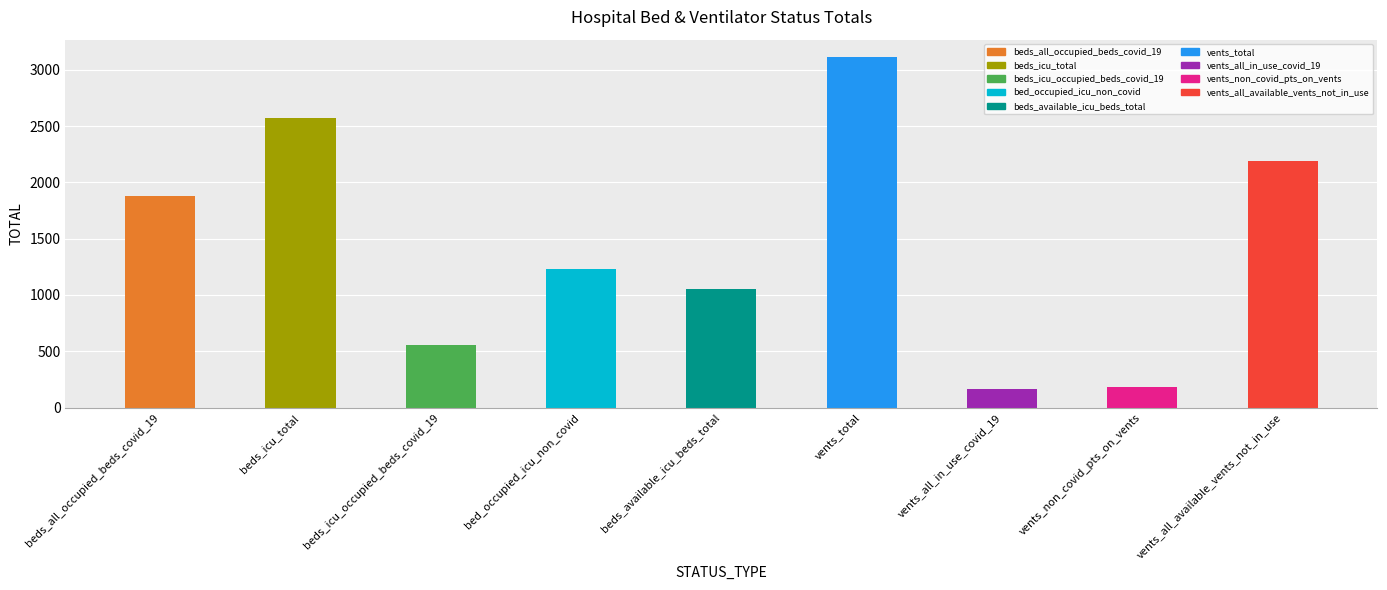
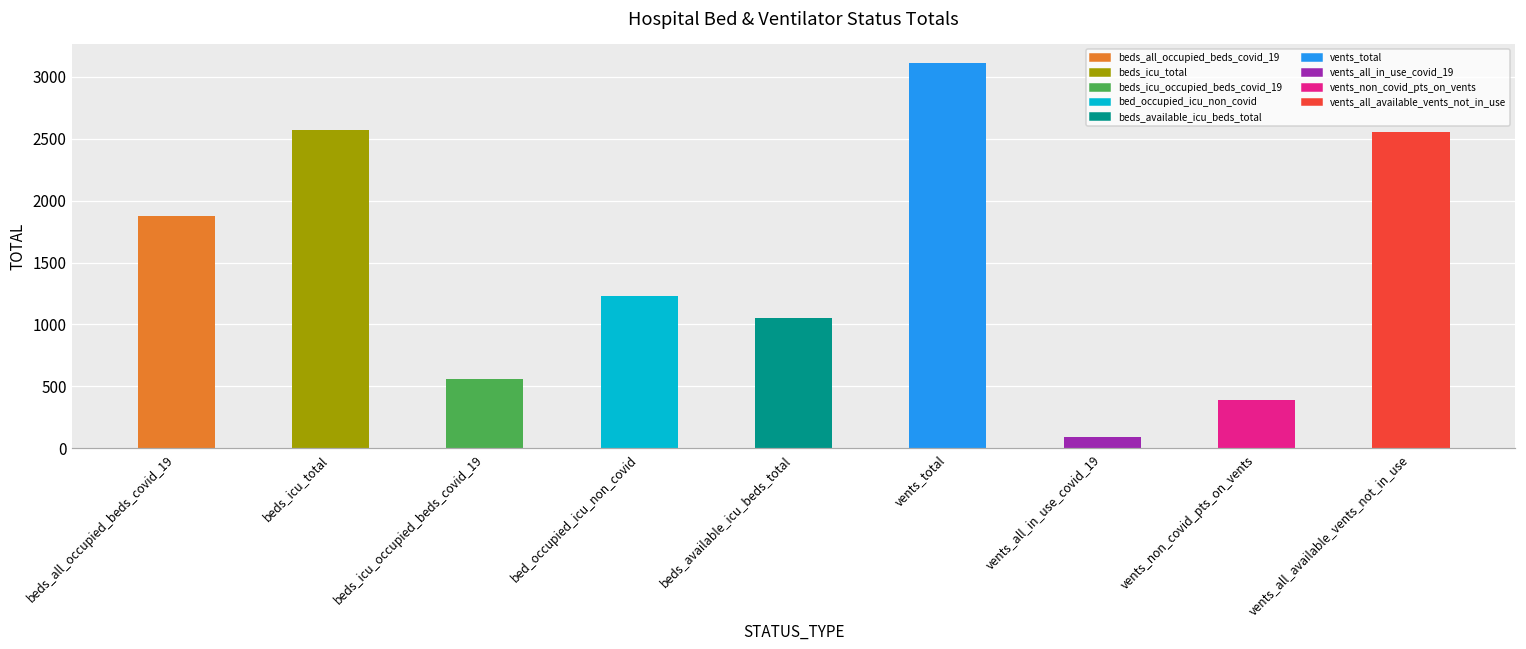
  {
    "beds_all_occupied_beds_covid_19": 1880,
    "beds_icu_total": 2570,
    "beds_icu_occupied_beds_covid_19": 560,
    "bed_occupied_icu_non_covid": 1230,
    "beds_available_icu_beds_total": 1050,
    "vents_total": 3110,
-   "vents_all_in_use_covid_19": 160,
-   "vents_non_covid_pts_on_vents": 180,
-   "vents_all_available_vents_not_in_use": 2190
+   "vents_all_in_use_covid_19": 90,
+   "vents_non_covid_pts_on_vents": 390,
+   "vents_all_available_vents_not_in_use": 2560
  }
